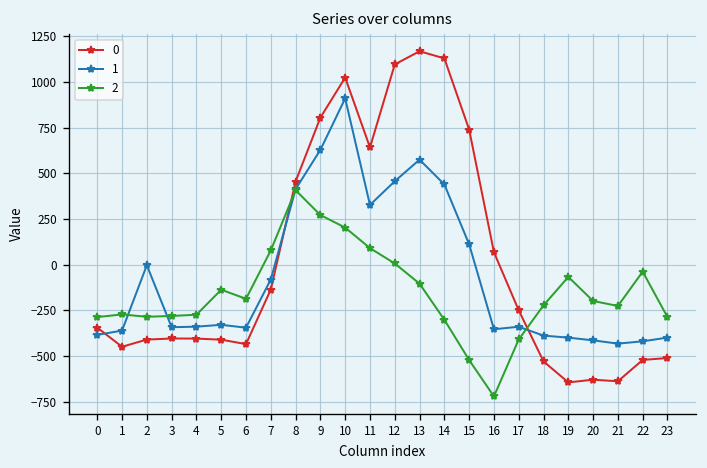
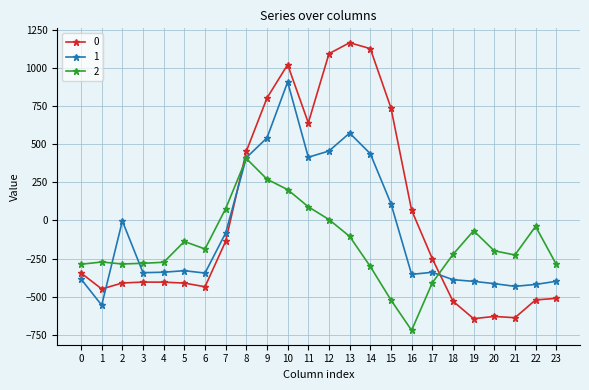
  {
    "0": {
      "0": -340,
      "1": -450,
      "2": -410,
      "3": -400,
      "4": -400,
      "5": -410,
      "6": -440,
      "7": -140,
      "8": 450,
      "9": 800,
      "10": 1020,
      "11": 640,
      "12": 1100,
      "13": 1170,
      "14": 1130,
      "15": 740,
      "16": 70,
      "17": -250,
      "18": -530,
      "19": -640,
      "20": -630,
      "21": -640,
      "22": -520,
      "23": -510
    },
    "1": {
      "0": -380,
-     "1": -360,
+     "1": -560,
      "2": 0,
      "3": -340,
      "4": -340,
      "5": -330,
      "6": -350,
      "7": -80,
-     "9": 630,
+     "9": 540,
      "10": 910,
-     "11": 330,
+     "11": 420,
      "12": 460,
      "13": 570,
      "14": 440,
      "15": 110,
      "16": -350,
      "17": -340,
      "18": -390,
      "19": -400,
      "20": -410,
      "21": -430,
      "22": -420,
      "23": -400
    },
    "2": {
      "0": -290,
      "1": -270,
      "2": -290,
      "3": -280,
      "4": -270,
      "5": -140,
      "6": -190,
      "7": 80,
      "9": 270,
      "10": 200,
      "11": 90,
      "12": 10,
      "13": -100,
      "14": -300,
      "15": -520,
      "16": -720,
      "17": -410,
      "18": -220,
      "19": -70,
      "20": -200,
      "21": -230,
      "22": -40,
      "23": -290
    }
  }
